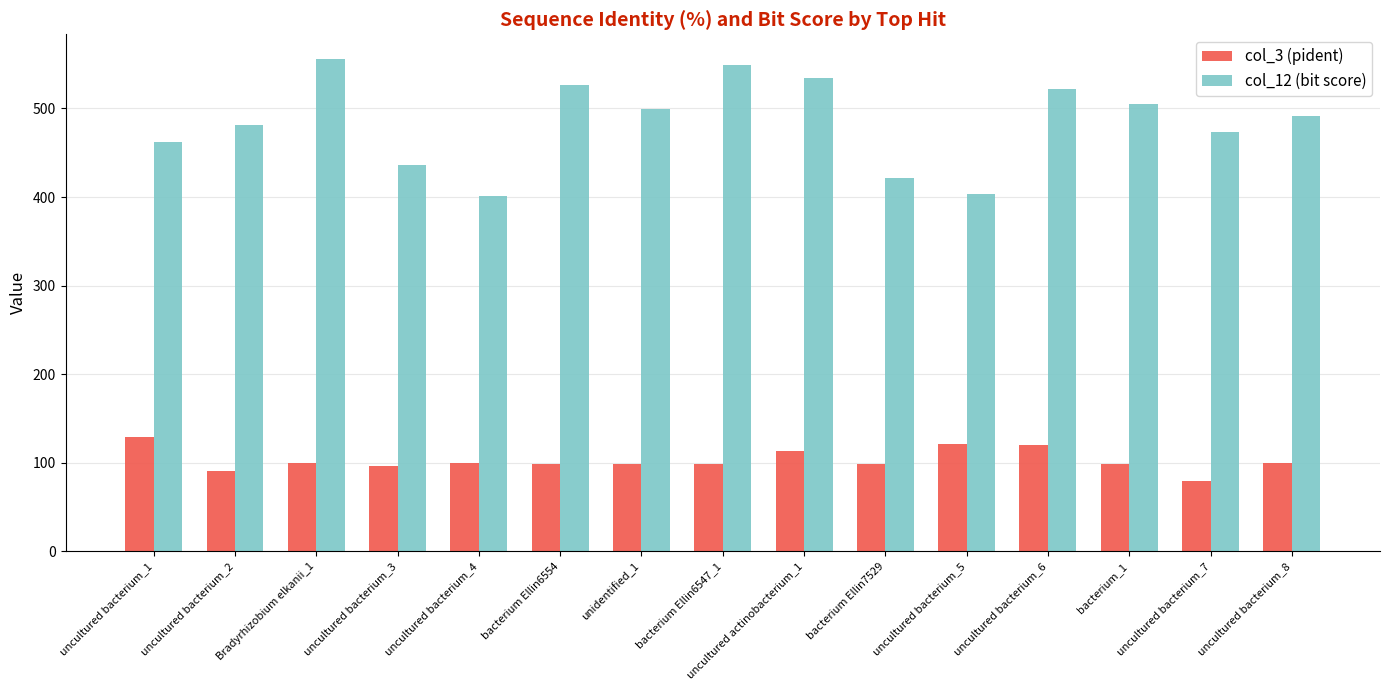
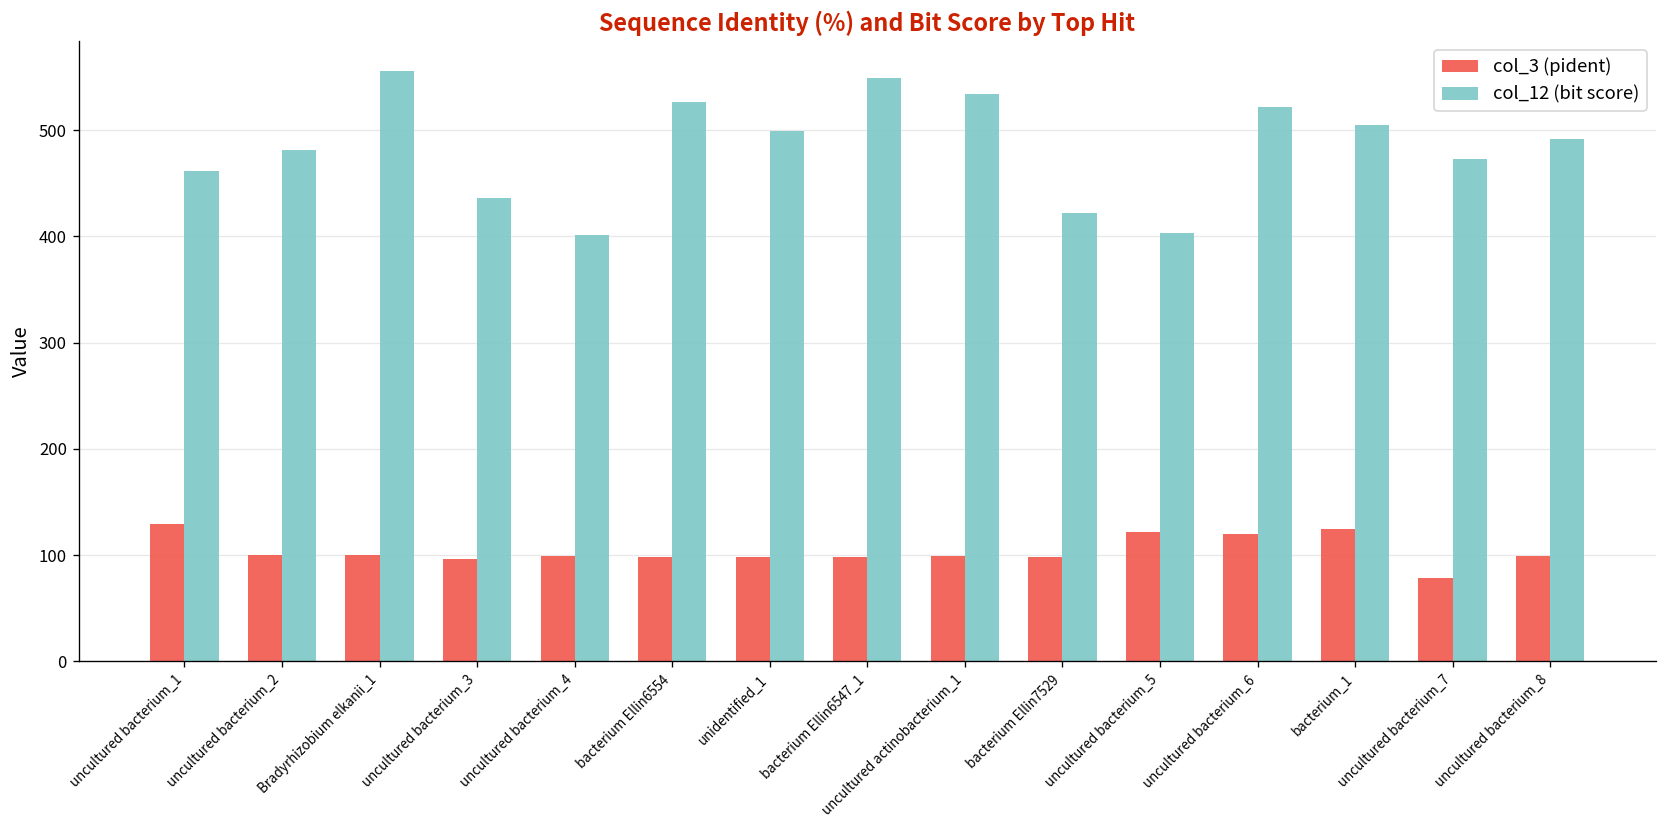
  {
    "col_3 (pident)": {
      "uncultured bacterium_1": 130,
-     "uncultured bacterium_2": 90,
+     "uncultured bacterium_2": 100,
      "Bradyrhizobium elkanii_1": 100,
      "uncultured bacterium_3": 100,
      "uncultured bacterium_4": 100,
      "bacterium Ellin6554": 100,
      "unidentified_1": 100,
      "bacterium Ellin6547_1": 100,
-     "uncultured actinobacterium_1": 110,
+     "uncultured actinobacterium_1": 100,
      "bacterium Ellin7529": 100,
      "uncultured bacterium_5": 120,
      "uncultured bacterium_6": 120,
-     "bacterium_1": 100,
+     "bacterium_1": 120,
      "uncultured bacterium_7": 80,
      "uncultured bacterium_8": 100
    },
    "col_12 (bit score)": {
      "uncultured bacterium_1": 460,
      "uncultured bacterium_2": 480,
      "Bradyrhizobium elkanii_1": 560,
      "uncultured bacterium_3": 440,
      "uncultured bacterium_4": 400,
      "bacterium Ellin6554": 530,
      "unidentified_1": 500,
      "bacterium Ellin6547_1": 550,
      "uncultured actinobacterium_1": 530,
      "bacterium Ellin7529": 420,
      "uncultured bacterium_5": 400,
      "uncultured bacterium_6": 520,
      "bacterium_1": 510,
      "uncultured bacterium_7": 470,
      "uncultured bacterium_8": 490
    }
  }
